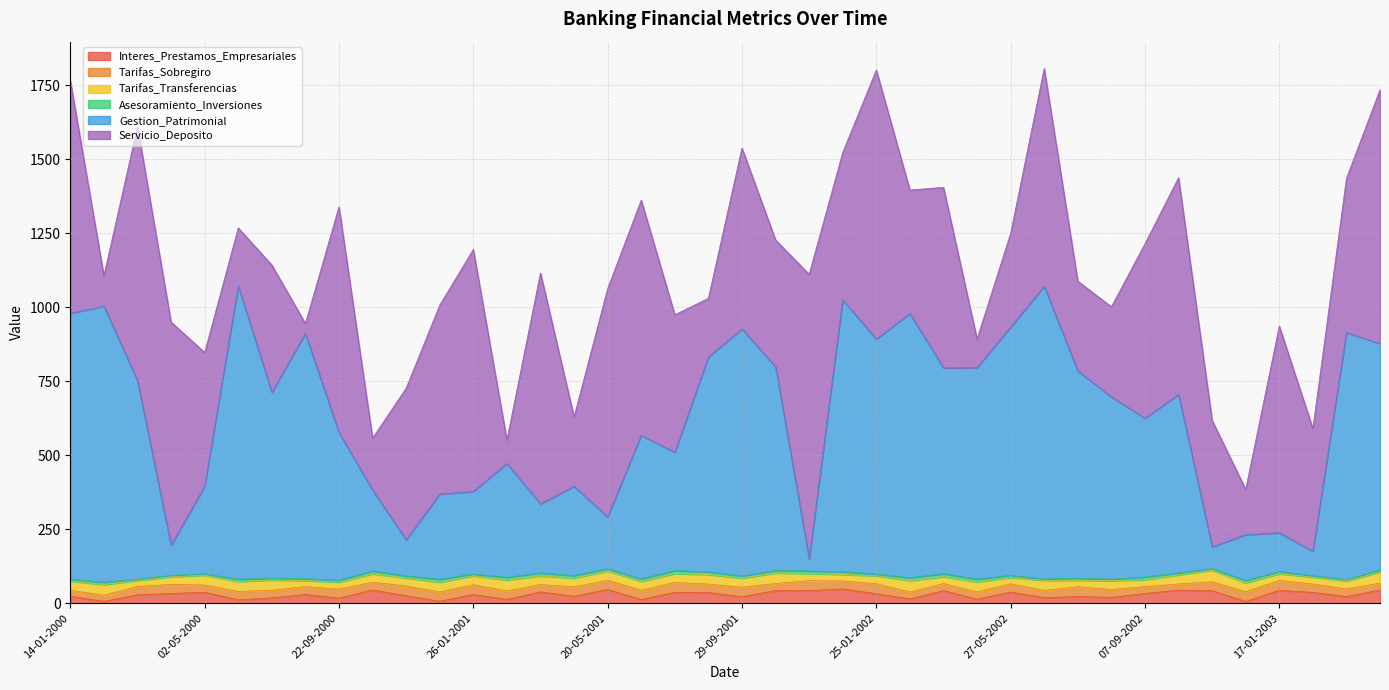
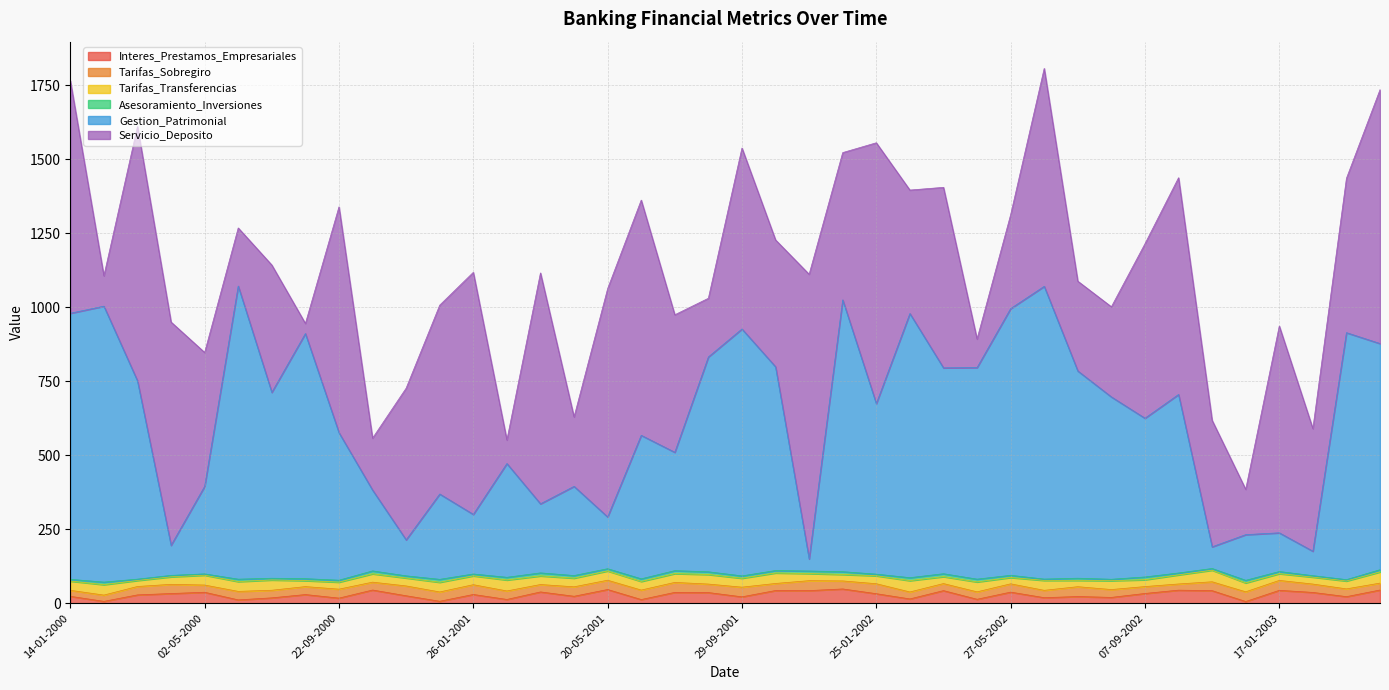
  {
    "Tarifas_Transferencias": {
      "07-09-2002": 20
    },
    "Asesoramiento_Inversiones": {
      "07-09-2002": 10
    },
    "Gestion_Patrimonial": {
      "14-01-2000": 900,
      "02-05-2000": 300,
      "22-09-2000": 500,
-     "26-01-2001": 280,
+     "26-01-2001": 200,
      "20-05-2001": 170,
      "29-09-2001": 830,
-     "25-01-2002": 790,
-     "27-05-2002": 840,
+     "25-01-2002": 580,
+     "27-05-2002": 900,
      "07-09-2002": 540,
      "17-01-2003": 130
    },
    "Servicio_Deposito": {
      "14-01-2000": 790,
      "02-05-2000": 450,
      "22-09-2000": 760,
      "26-01-2001": 820,
      "20-05-2001": 770,
      "29-09-2001": 610,
-     "25-01-2002": 910,
+     "25-01-2002": 880,
      "27-05-2002": 320,
      "07-09-2002": 590,
      "17-01-2003": 700
    }
  }
